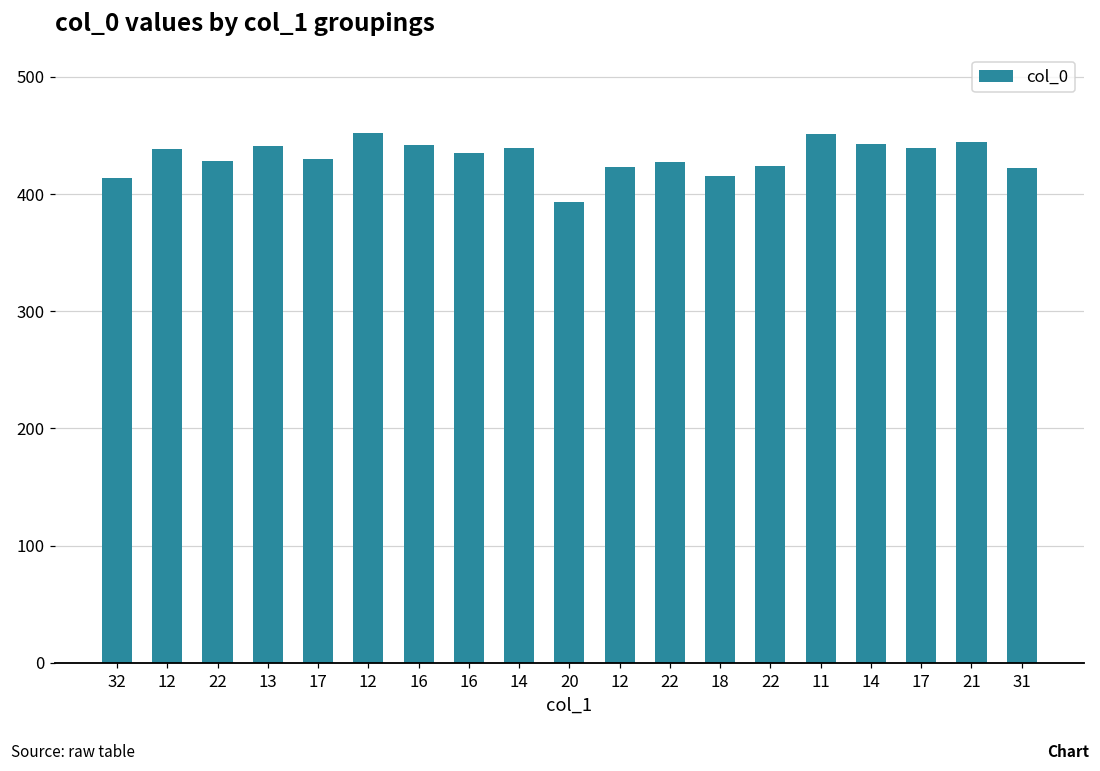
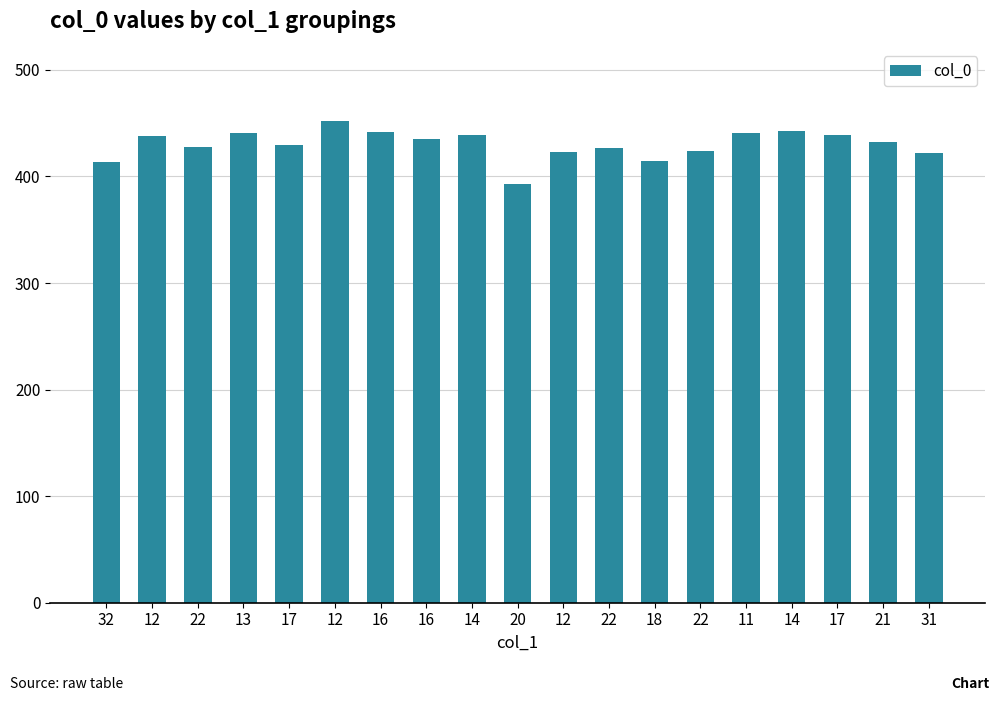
  {
    "32": 414,
    "13": 441,
    "20": 393,
    "18": 415,
-   "11": 451,
-   "21": 444,
+   "11": 441,
+   "21": 432,
    "31": 422
  }
